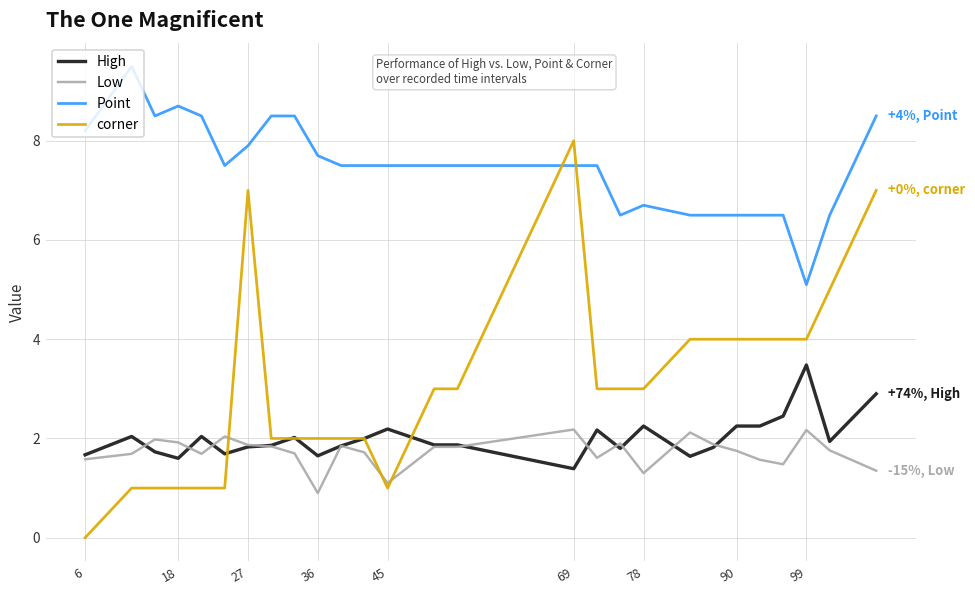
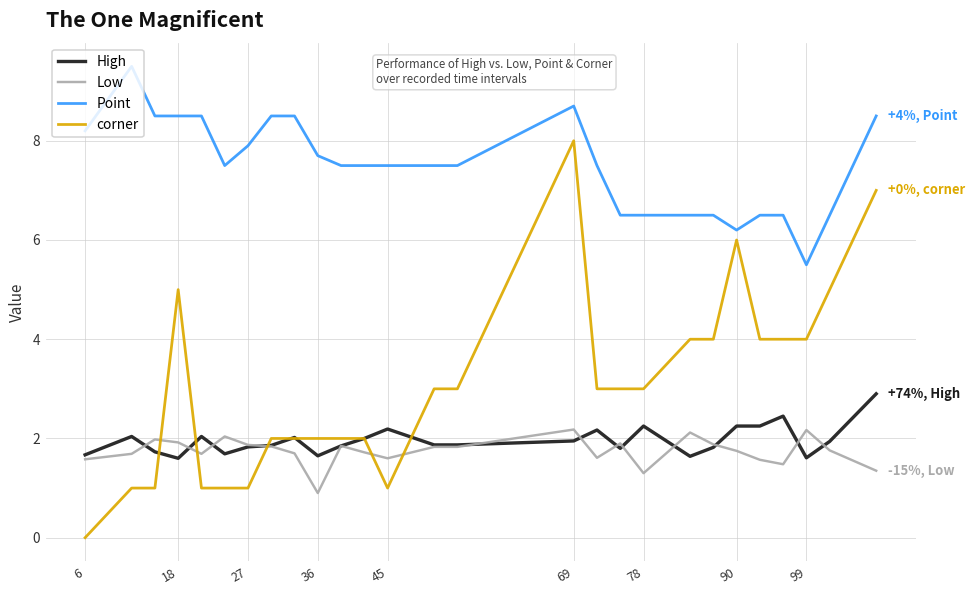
  {
    "High": {
      "6": 1.7,
      "18": 1.6,
      "36": 1.7,
      "45": 2.2,
-     "69": 1.4,
+     "69": 2.0,
      "78": 2.3,
      "90": 2.3,
-     "99": 3.5
+     "99": 1.6
    },
    "Low": {
      "6": 1.6,
      "18": 1.9,
      "36": 0.9,
-     "45": 1.1,
+     "45": 1.6,
      "69": 2.2,
      "78": 1.3,
      "90": 1.8,
      "99": 2.2
    },
    "Point": {
-     "18": 8.7,
+     "18": 8.5,
      "27": 7.9,
      "36": 7.7,
      "45": 7.5,
-     "69": 7.5,
-     "78": 6.7,
-     "90": 6.5,
-     "99": 5.1
+     "69": 8.7,
+     "78": 6.5,
+     "90": 6.2,
+     "99": 5.5
    },
    "corner": {
      "6": 0,
-     "18": 1,
-     "27": 7,
+     "18": 5,
+     "27": 1,
      "36": 2,
      "45": 1,
      "69": 8,
      "78": 3,
-     "90": 4,
+     "90": 6,
      "99": 4
    }
  }
